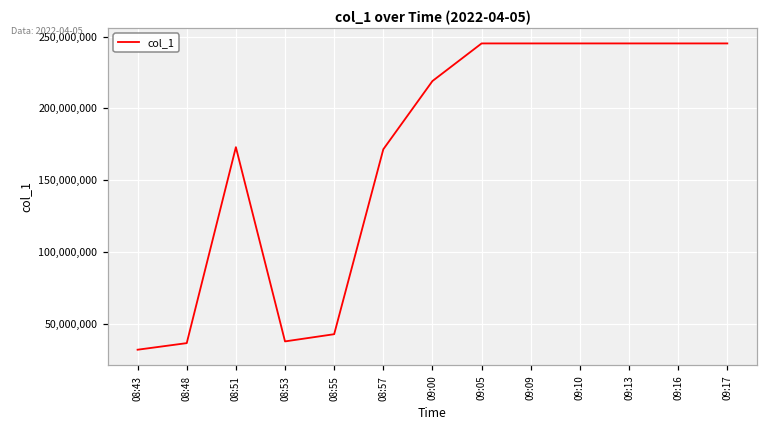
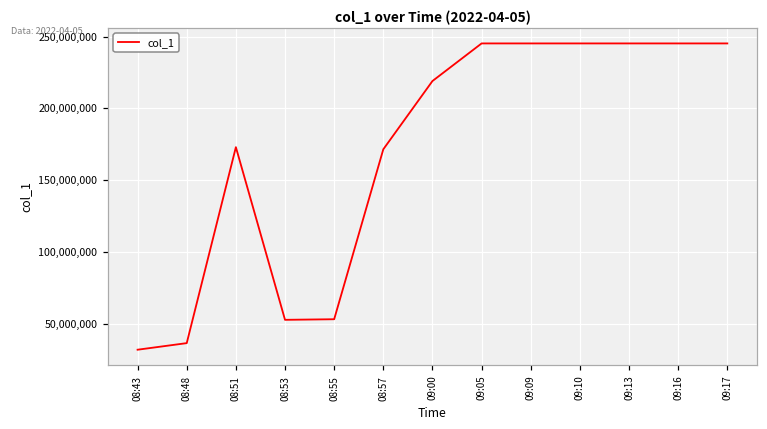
  {
    "08:43": "32,000,000",
    "08:48": "37,000,000",
    "08:51": "173,000,000",
-   "08:53": "38,000,000",
-   "08:55": "43,000,000",
+   "08:53": "53,000,000",
+   "08:55": "53,000,000",
    "08:57": "172,000,000",
    "09:00": "219,000,000",
    "09:05": "245,000,000",
    "09:09": "245,000,000",
    "09:10": "245,000,000",
    "09:13": "245,000,000",
    "09:16": "245,000,000",
    "09:17": "245,000,000"
  }
